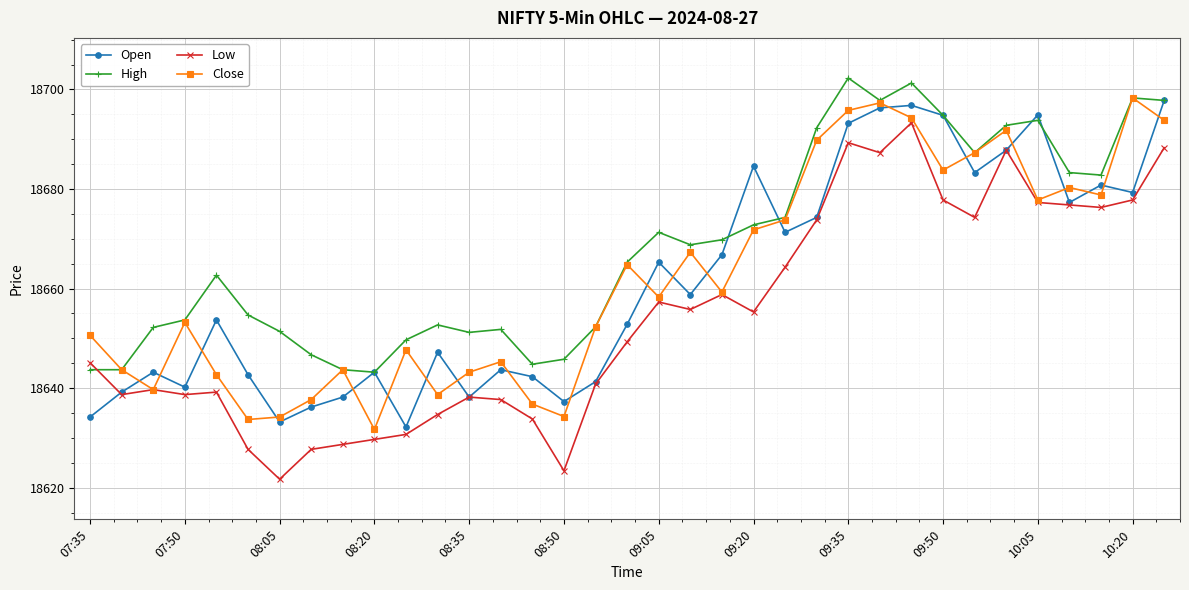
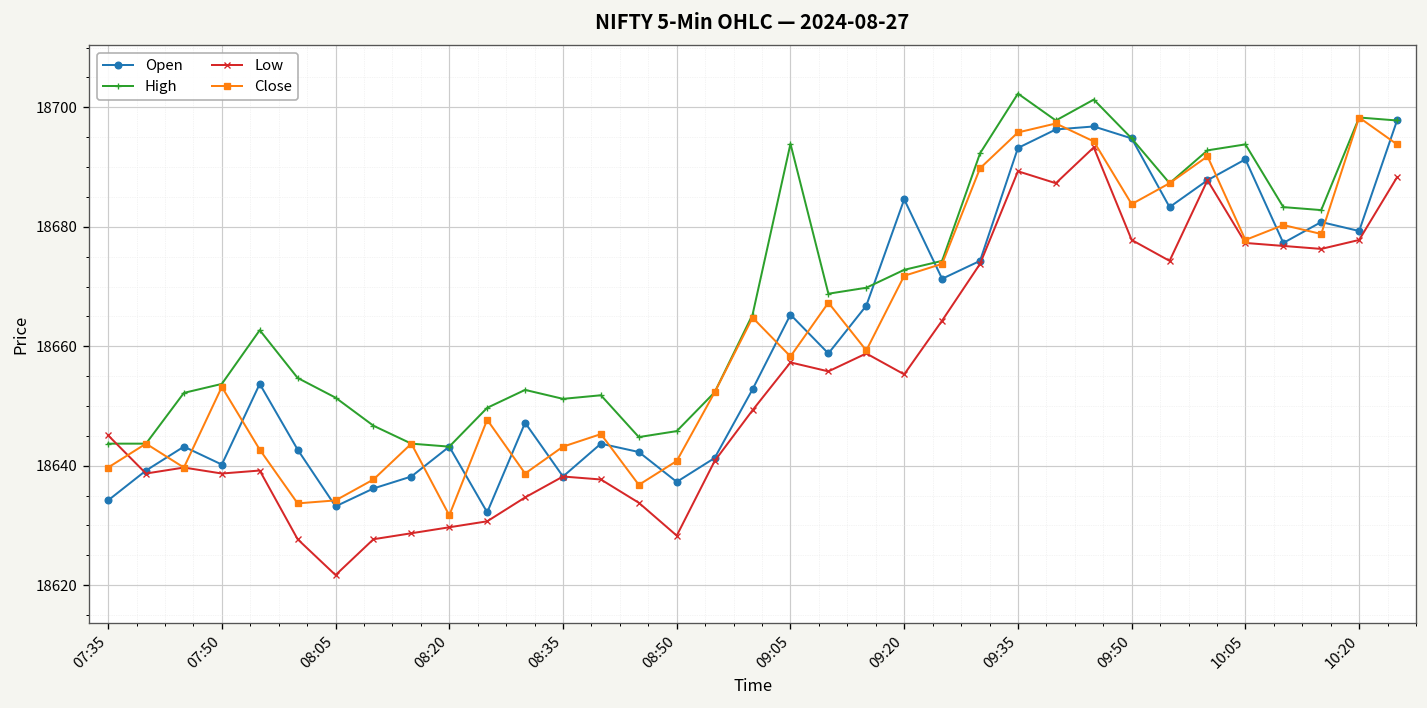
  {
    "Open": {
      "07:35": 18634,
      "07:50": 18640,
      "08:05": 18633,
      "08:50": 18637,
      "09:05": 18665,
      "09:20": 18685,
      "09:35": 18693,
-     "10:05": 18695,
+     "10:05": 18691,
      "10:20": 18679
    },
    "High": {
      "07:35": 18644,
      "08:05": 18651,
      "08:35": 18651,
      "08:50": 18646,
-     "09:05": 18671,
+     "09:05": 18694,
      "09:20": 18673,
      "09:35": 18702,
      "10:05": 18694
    },
    "Low": {
      "07:35": 18645,
      "07:50": 18639,
      "08:05": 18622,
      "08:20": 18630,
-     "08:50": 18623,
+     "08:50": 18628,
      "09:05": 18657,
      "09:20": 18655,
      "09:35": 18689,
      "09:50": 18678,
      "10:20": 18678
    },
    "Close": {
-     "07:35": 18651,
+     "07:35": 18640,
      "08:05": 18634,
      "08:20": 18632,
      "08:35": 18643,
-     "08:50": 18634,
+     "08:50": 18641,
      "09:05": 18658,
      "09:20": 18672,
      "09:35": 18696,
      "09:50": 18684
    }
  }
